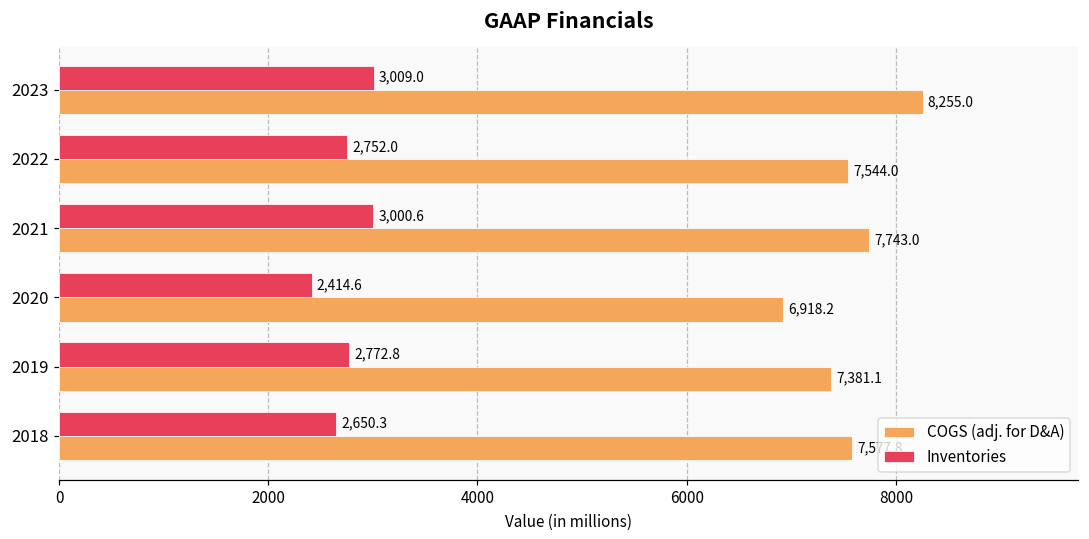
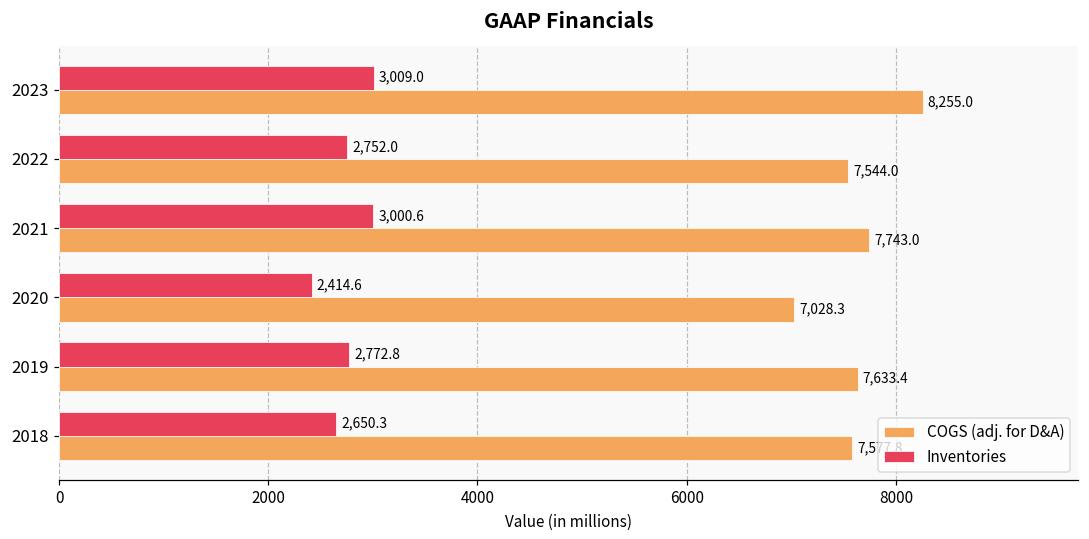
  {
    "COGS (adj. for D&A)": {
      "2023": "8,255.0",
      "2022": "7,544.0",
      "2021": "7,743.0",
-     "2020": "6,918.2",
-     "2019": "7,381.1"
+     "2020": "7,028.3",
+     "2019": "7,633.4"
    },
    "Inventories": {
      "2023": "3,009.0",
      "2022": "2,752.0",
      "2021": "3,000.6",
      "2020": "2,414.6",
      "2019": "2,772.8",
      "2018": "2,650.3"
    }
  }
